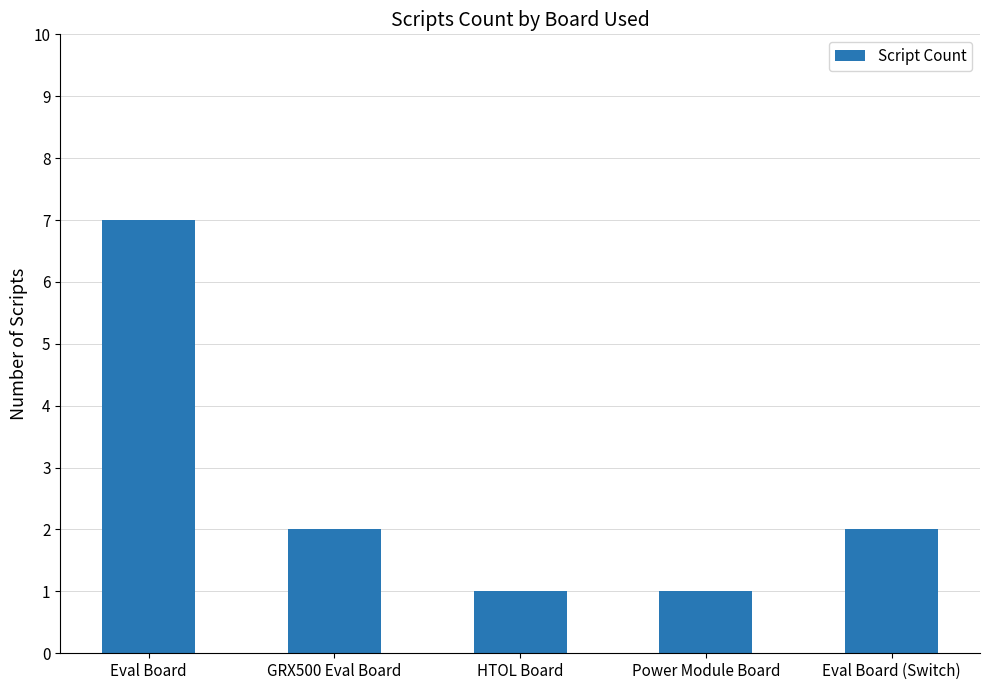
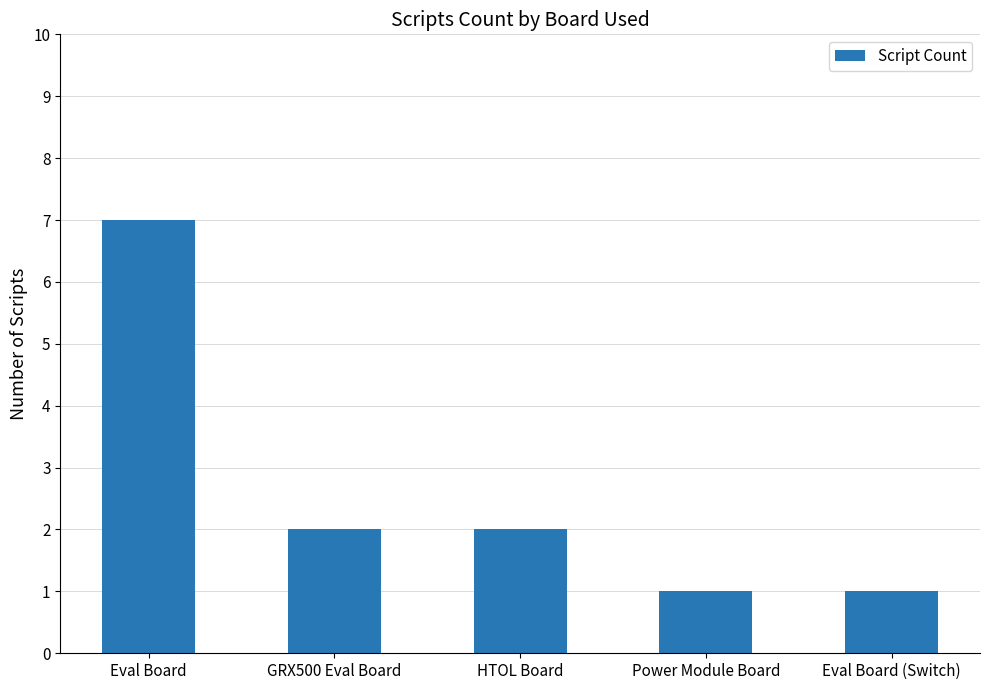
  {
    "Eval Board": 7,
    "GRX500 Eval Board": 2,
-   "HTOL Board": 1,
+   "HTOL Board": 2,
    "Power Module Board": 1,
-   "Eval Board (Switch)": 2
+   "Eval Board (Switch)": 1
  }
